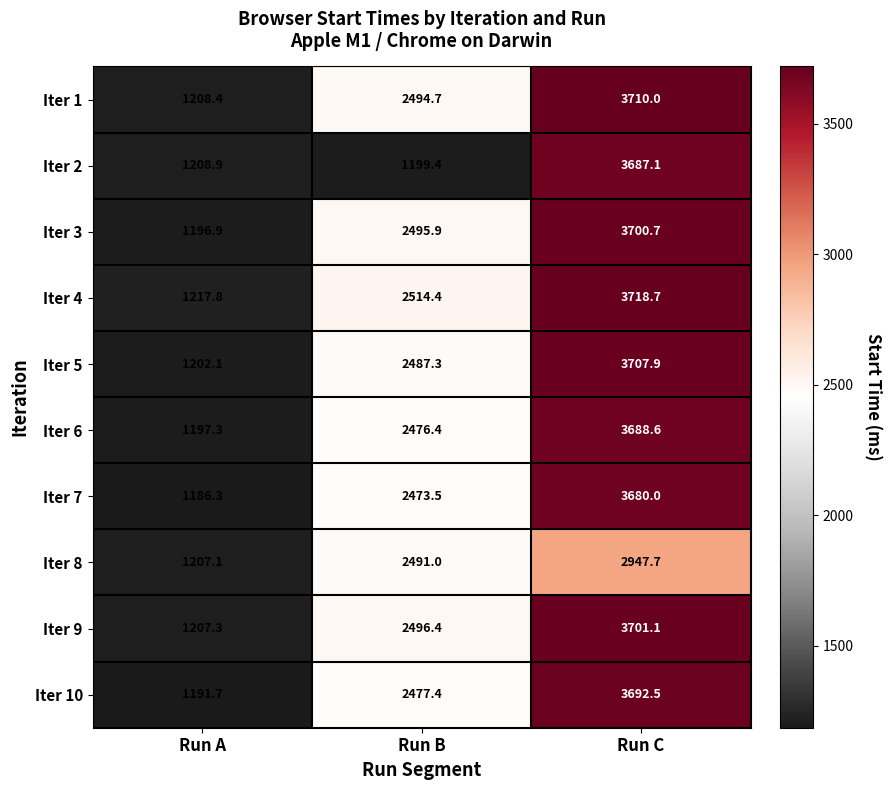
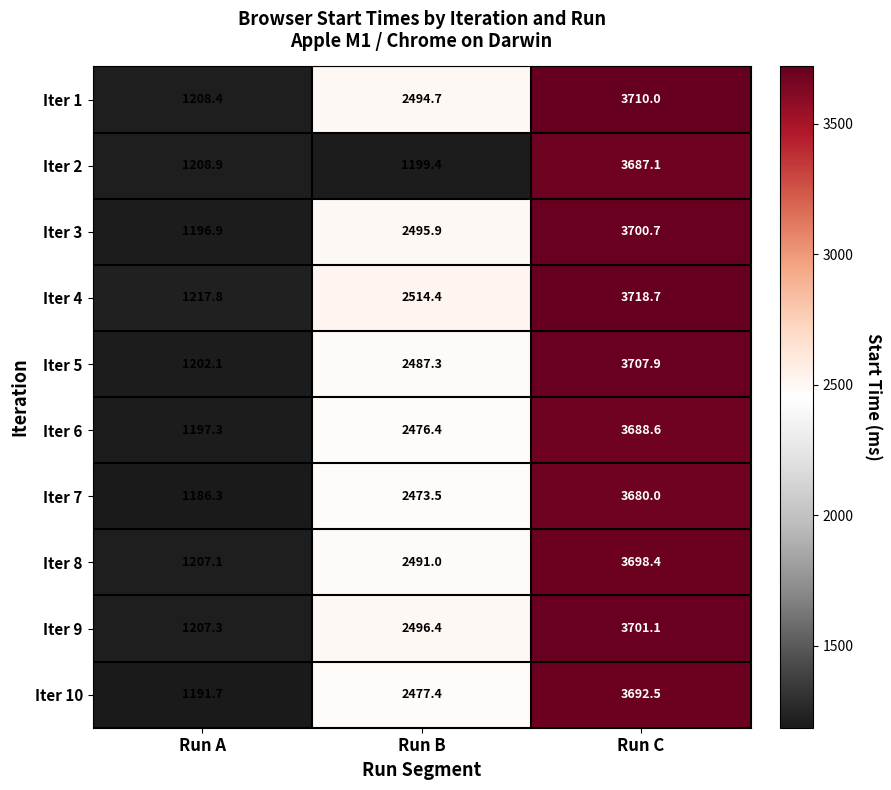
  {
    "Iter 1": {
      "Run B": 2494.7,
      "Run C": 3710.0
    },
    "Iter 2": {
      "Run C": 3687.1
    },
    "Iter 3": {
      "Run B": 2495.9,
      "Run C": 3700.7
    },
    "Iter 4": {
      "Run B": 2514.4,
      "Run C": 3718.7
    },
    "Iter 5": {
      "Run B": 2487.3,
      "Run C": 3707.9
    },
    "Iter 6": {
      "Run B": 2476.4,
      "Run C": 3688.6
    },
    "Iter 7": {
      "Run B": 2473.5,
      "Run C": 3680.0
    },
    "Iter 8": {
      "Run B": 2491.0,
-     "Run C": 2947.7
+     "Run C": 3698.4
    },
    "Iter 9": {
      "Run B": 2496.4,
      "Run C": 3701.1
    },
    "Iter 10": {
      "Run B": 2477.4,
      "Run C": 3692.5
    }
  }
